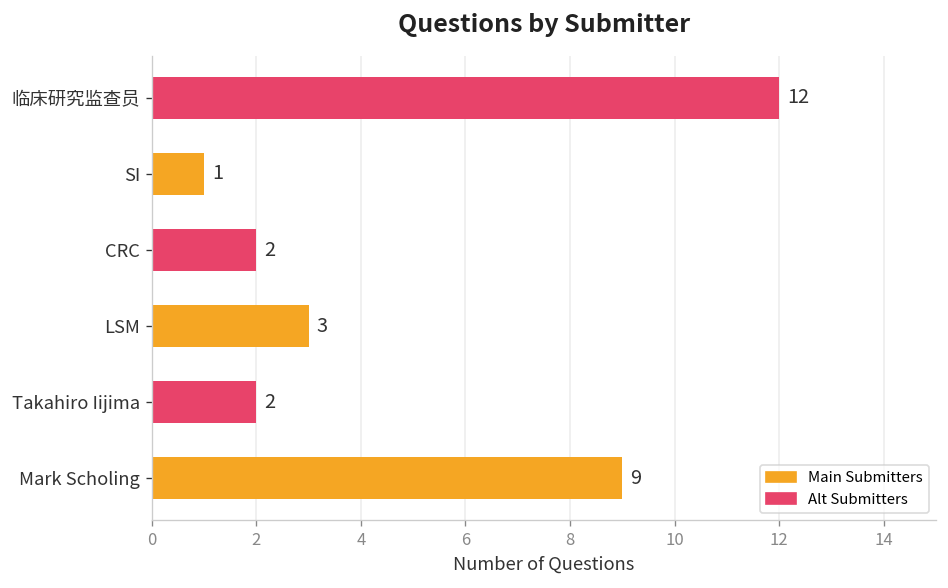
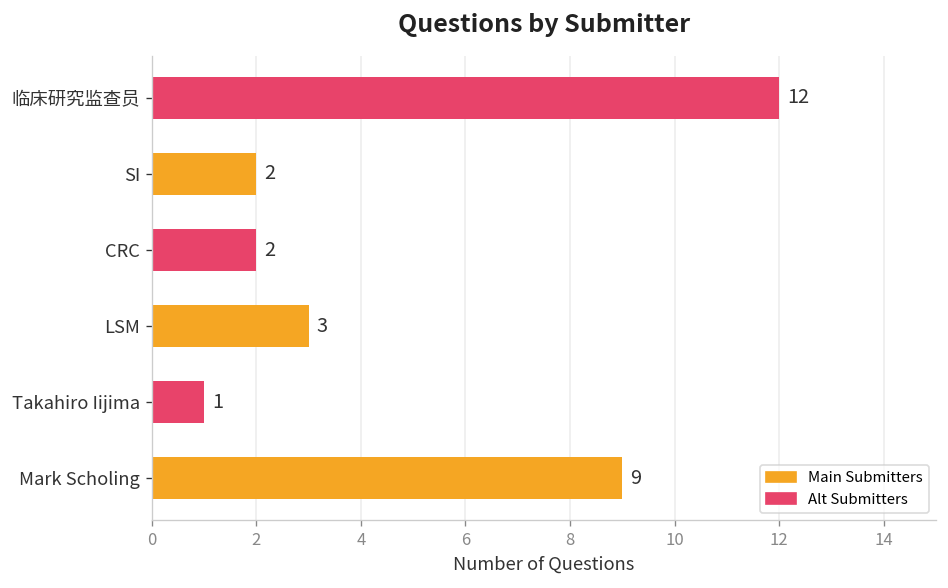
  {
    "临床研究监查员": 12,
-   "SI": 1,
+   "SI": 2,
    "CRC": 2,
    "LSM": 3,
-   "Takahiro Iijima": 2,
+   "Takahiro Iijima": 1,
    "Mark Scholing": 9
  }
